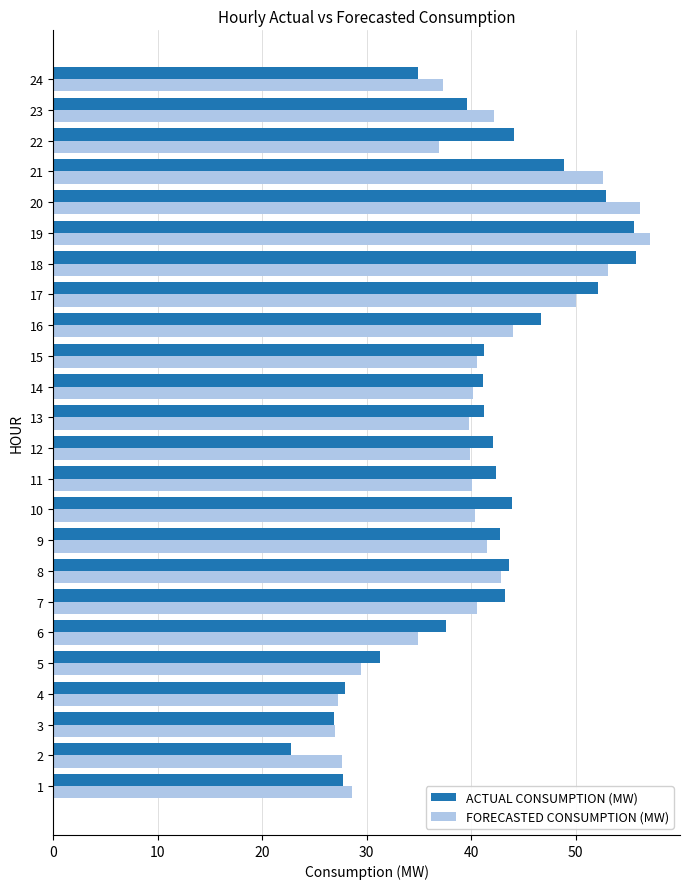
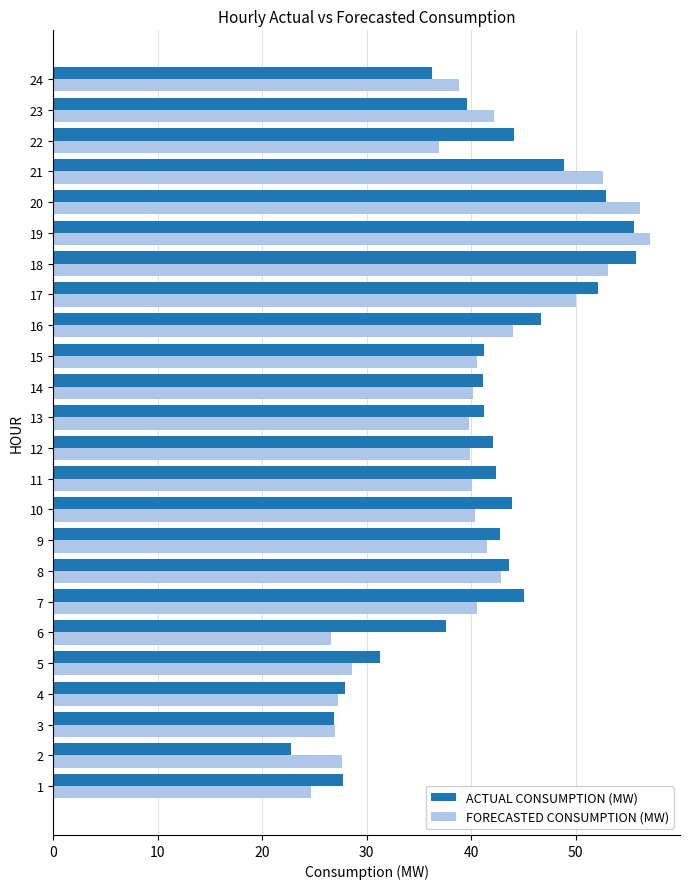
  {
    "ACTUAL CONSUMPTION (MW)": {
-     "24": 34.9,
+     "24": 36.3,
      "23": 39.6,
      "22": 44.1,
      "21": 48.8,
      "20": 53.0,
      "19": 55.6,
      "18": 55.8,
      "17": 52.1,
      "16": 46.7,
      "15": 41.2,
      "14": 41.1,
      "13": 41.2,
      "12": 42.1,
      "11": 42.3,
      "10": 44.0,
      "9": 42.8,
      "8": 43.6,
-     "7": 43.3,
+     "7": 45.1,
      "6": 37.6,
      "5": 31.3,
      "4": 28.0,
      "3": 26.9,
      "2": 22.8,
      "1": 27.7
    },
    "FORECASTED CONSUMPTION (MW)": {
-     "24": 37.3,
+     "24": 38.8,
      "23": 42.2,
      "22": 36.9,
      "21": 52.7,
      "20": 56.2,
      "19": 57.1,
      "18": 53.2,
      "17": 50.0,
      "16": 44.0,
      "15": 40.6,
      "14": 40.2,
      "13": 39.8,
      "12": 39.9,
      "11": 40.1,
      "10": 40.4,
      "9": 41.6,
      "8": 42.8,
      "7": 40.6,
-     "6": 34.9,
-     "5": 29.5,
+     "6": 26.6,
+     "5": 28.6,
      "4": 27.3,
      "3": 27.0,
      "2": 27.7,
-     "1": 28.6
+     "1": 24.6
    }
  }
